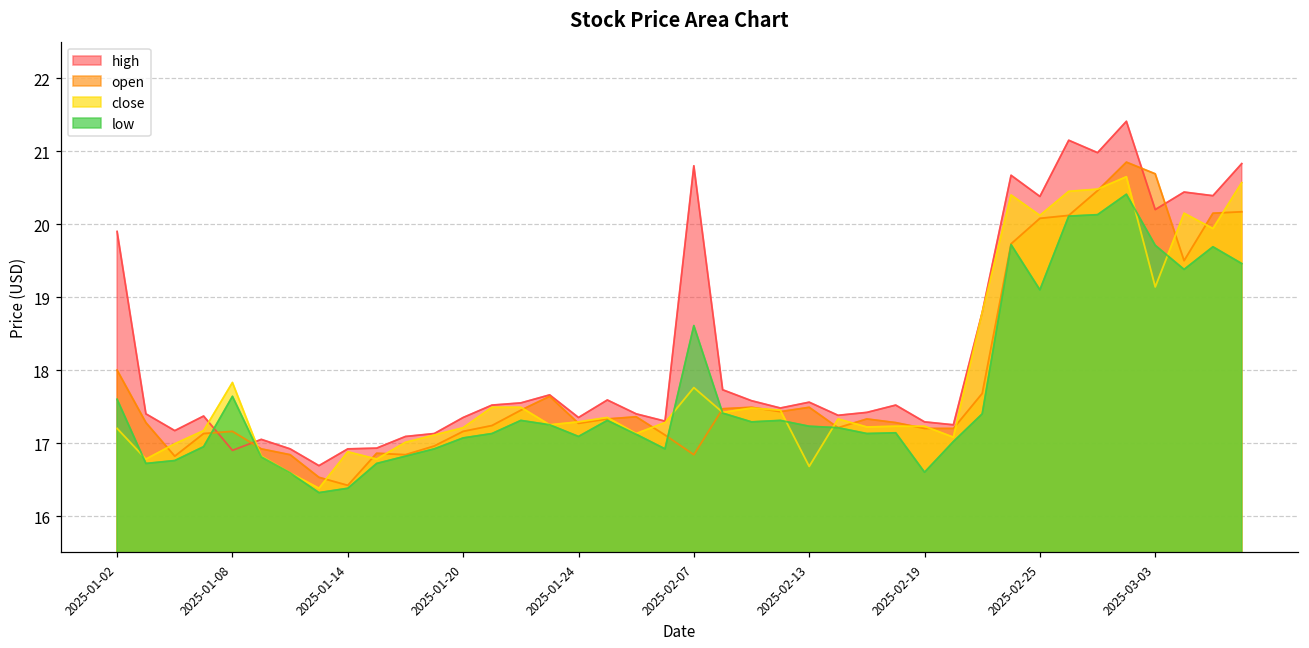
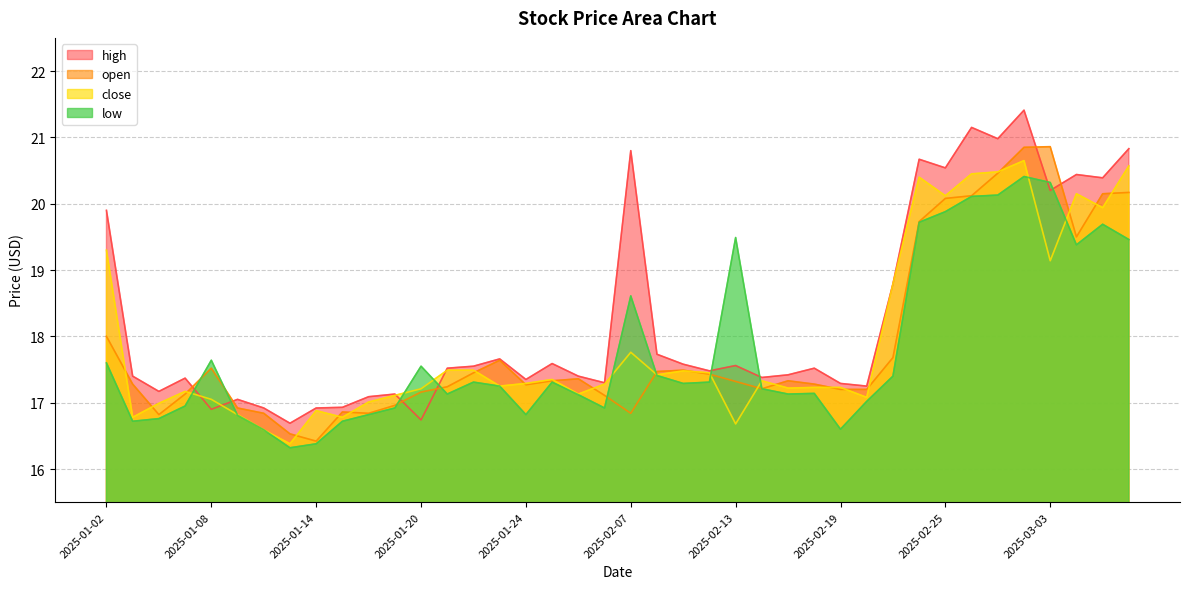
  {
    "high": {
      "2025-01-02": 19.9,
      "2025-01-08": 16.9,
      "2025-01-14": 16.9,
-     "2025-01-20": 17.4,
+     "2025-01-20": 16.7,
      "2025-01-24": 17.4,
      "2025-02-07": 20.8,
      "2025-02-13": 17.6,
      "2025-02-19": 17.3,
-     "2025-02-25": 20.4,
+     "2025-02-25": 20.5,
      "2025-03-03": 20.2
    },
    "open": {
      "2025-01-02": 18.0,
-     "2025-01-08": 17.2,
+     "2025-01-08": 17.5,
      "2025-01-14": 16.4,
      "2025-01-20": 17.2,
      "2025-02-07": 16.8,
-     "2025-02-13": 17.5,
+     "2025-02-13": 17.3,
      "2025-02-25": 20.1,
-     "2025-03-03": 20.7
+     "2025-03-03": 20.9
    },
    "close": {
-     "2025-01-02": 17.2,
-     "2025-01-08": 17.8,
+     "2025-01-02": 19.3,
+     "2025-01-08": 17.1,
      "2025-01-14": 16.9,
      "2025-01-20": 17.2,
      "2025-02-07": 17.8,
      "2025-02-13": 16.7,
      "2025-02-25": 20.1,
      "2025-03-03": 19.1
    },
    "low": {
      "2025-01-02": 17.6,
      "2025-01-08": 17.6,
      "2025-01-14": 16.4,
-     "2025-01-20": 17.1,
-     "2025-01-24": 17.1,
+     "2025-01-20": 17.6,
+     "2025-01-24": 16.8,
      "2025-02-07": 18.6,
-     "2025-02-13": 17.2,
+     "2025-02-13": 19.5,
      "2025-02-19": 16.6,
-     "2025-02-25": 19.1,
-     "2025-03-03": 19.7
+     "2025-02-25": 19.9,
+     "2025-03-03": 20.3
    }
  }
